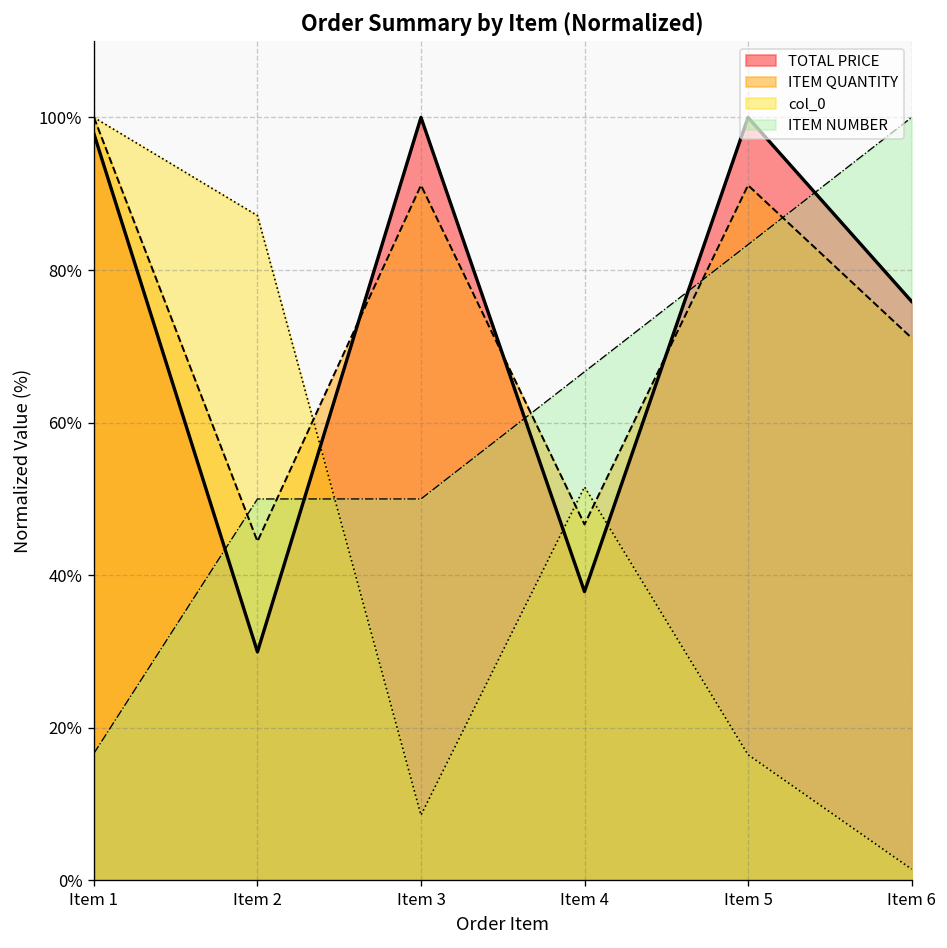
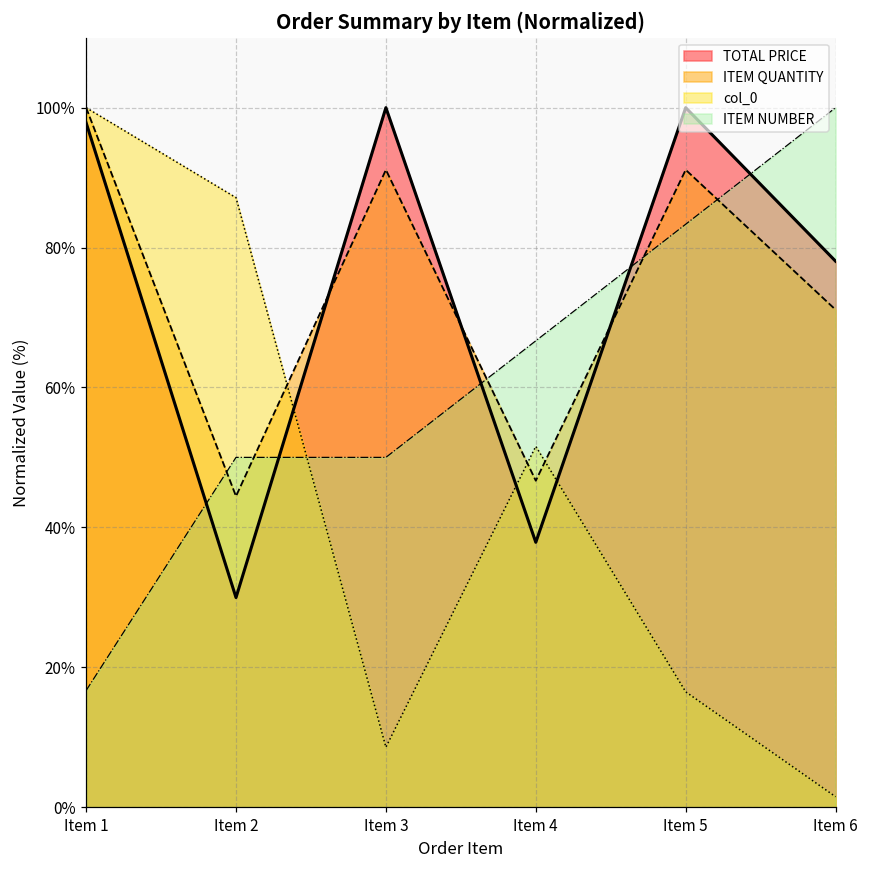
  {
    "TOTAL PRICE": {
      "Item 1": "98%",
      "Item 2": "30%",
      "Item 3": "100%",
      "Item 4": "38%",
-     "Item 6": "76%"
+     "Item 6": "78%"
    },
    "ITEM NUMBER": {
      "Item 1": "17%",
      "Item 2": "50%",
      "Item 3": "50%",
      "Item 4": "67%",
      "Item 5": "83%",
      "Item 6": "100%"
    }
  }
